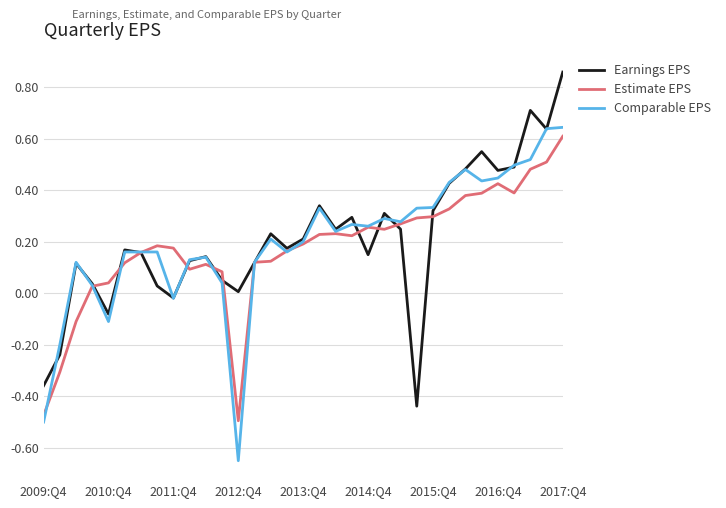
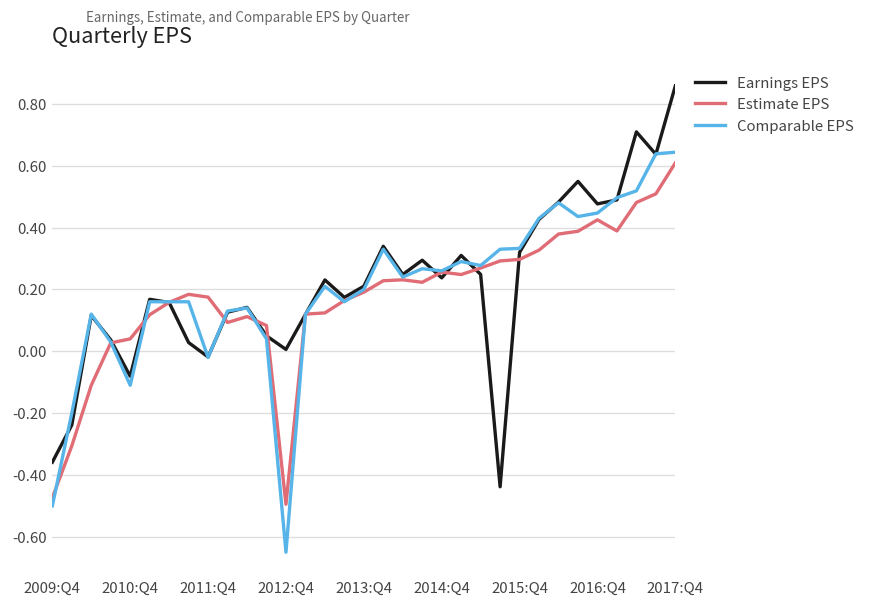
  {
    "Earnings EPS": {
      "2009:Q4": -0.36,
      "2010:Q4": -0.08,
      "2012:Q4": 0.01,
      "2013:Q4": 0.21,
-     "2014:Q4": 0.15,
+     "2014:Q4": 0.24,
      "2015:Q4": 0.32,
      "2016:Q4": 0.48,
      "2017:Q4": 0.86
    },
    "Estimate EPS": {
      "2009:Q4": -0.47,
      "2010:Q4": 0.04,
      "2011:Q4": 0.18,
      "2012:Q4": -0.50,
      "2015:Q4": 0.30,
      "2016:Q4": 0.43,
      "2017:Q4": 0.61
    },
    "Comparable EPS": {
      "2009:Q4": -0.50,
      "2010:Q4": -0.11,
      "2012:Q4": -0.65,
      "2015:Q4": 0.33,
      "2016:Q4": 0.45,
      "2017:Q4": 0.64
    }
  }
